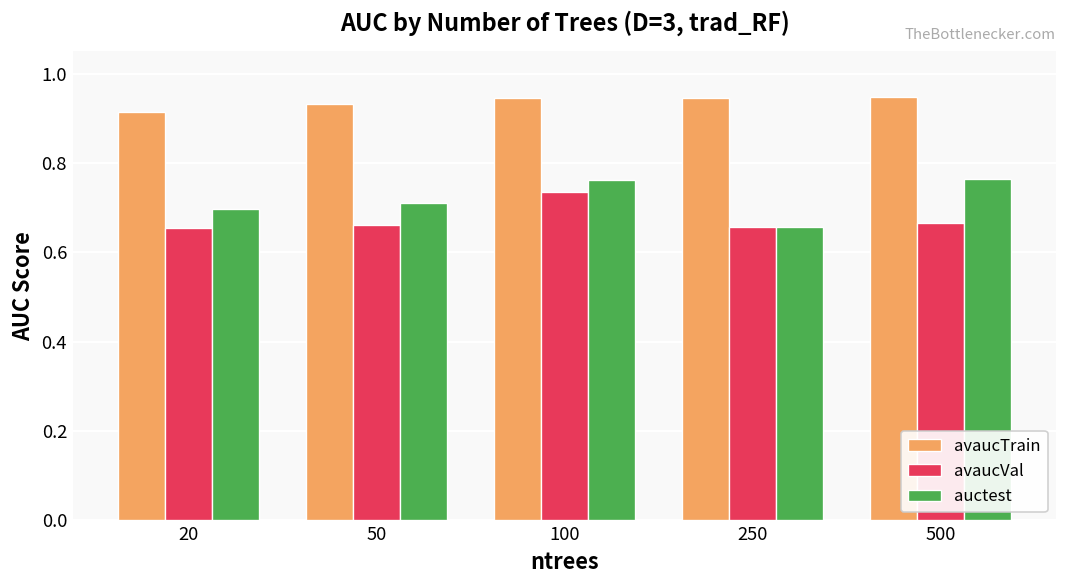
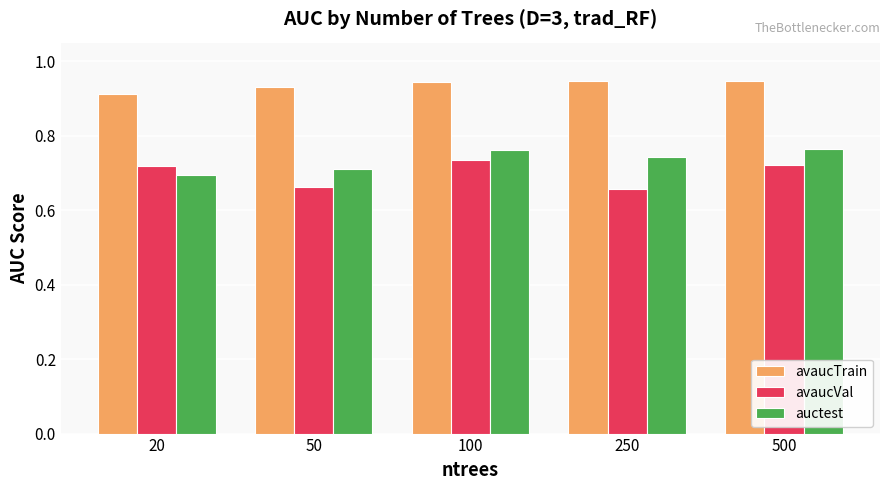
  {
    "avaucTrain": {
      "20": 0.91,
      "50": 0.93,
      "100": 0.94,
      "250": 0.95,
      "500": 0.95
    },
    "avaucVal": {
-     "20": 0.66,
+     "20": 0.72,
      "50": 0.66,
      "100": 0.73,
      "250": 0.66,
-     "500": 0.66
+     "500": 0.72
    },
    "auctest": {
      "20": 0.70,
      "50": 0.71,
      "100": 0.76,
-     "250": 0.66,
+     "250": 0.74,
      "500": 0.76
    }
  }
